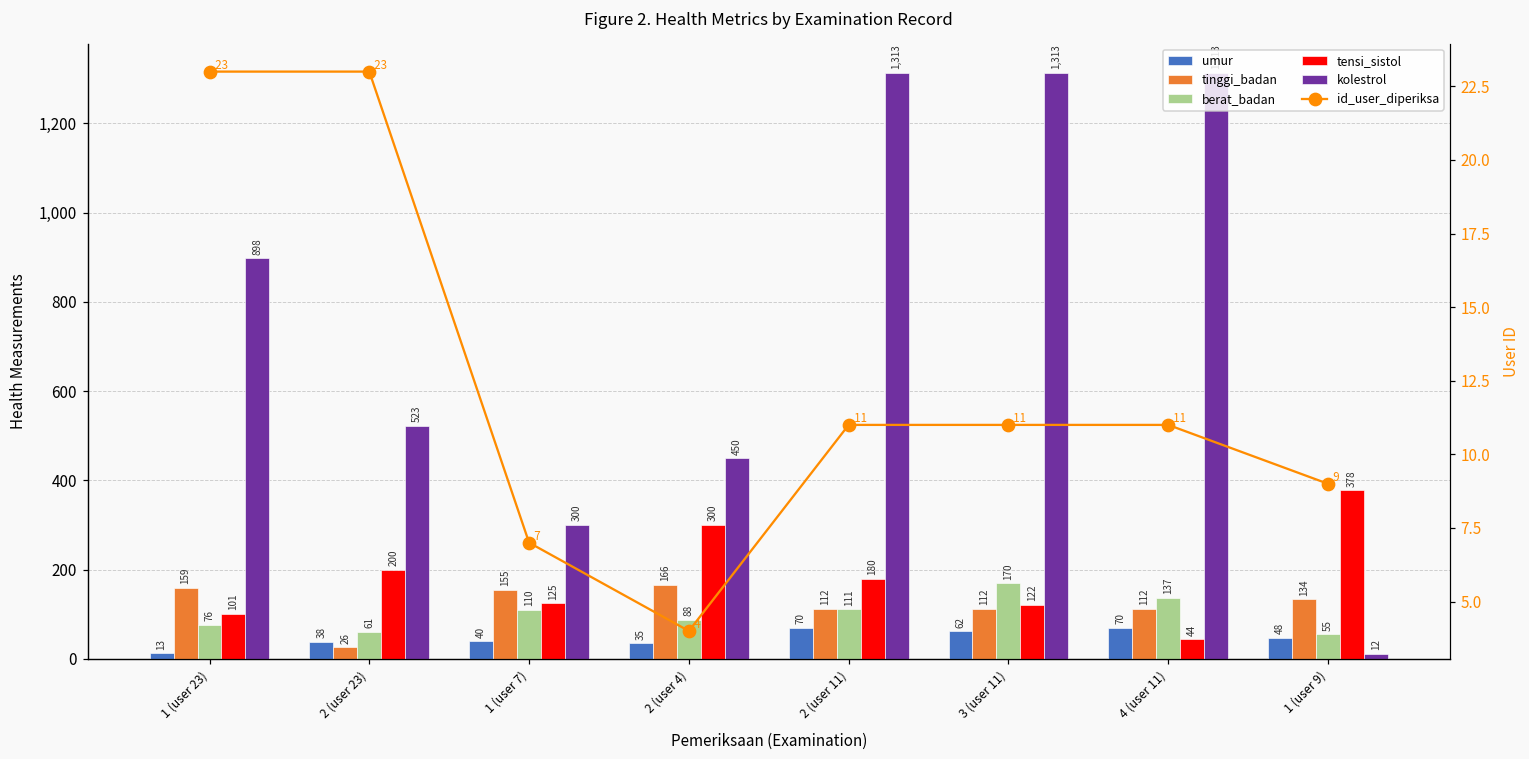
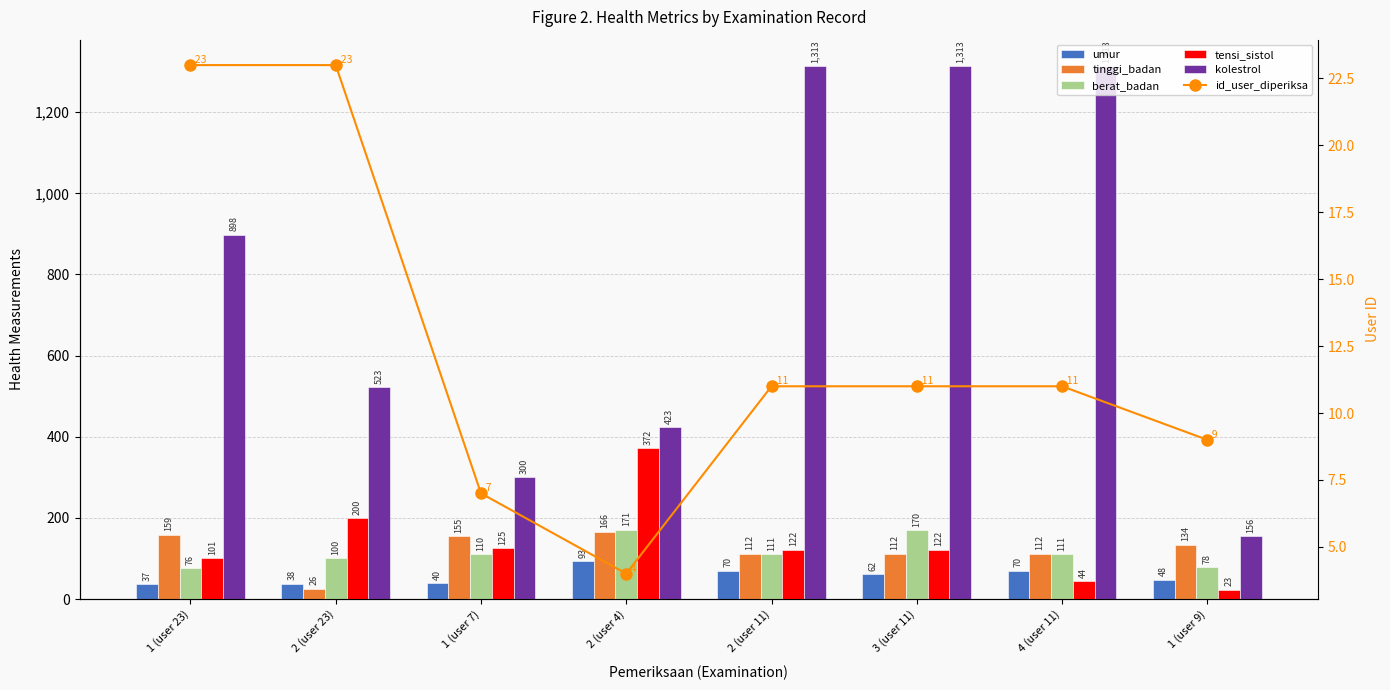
  {
    "umur": {
-     "1 (user 23)": "13",
+     "1 (user 23)": "37",
      "2 (user 23)": "38",
      "1 (user 7)": "40",
-     "2 (user 4)": "35",
+     "2 (user 4)": "93",
      "2 (user 11)": "70",
      "3 (user 11)": "62",
      "4 (user 11)": "70",
      "1 (user 9)": "48"
    },
    "berat_badan": {
      "1 (user 23)": "76",
-     "2 (user 23)": "61",
+     "2 (user 23)": "100",
      "1 (user 7)": "110",
-     "2 (user 4)": "88",
+     "2 (user 4)": "171",
      "2 (user 11)": "111",
      "3 (user 11)": "170",
-     "4 (user 11)": "137",
-     "1 (user 9)": "55"
+     "4 (user 11)": "111",
+     "1 (user 9)": "78"
    },
    "tensi_sistol": {
      "1 (user 23)": "101",
      "2 (user 23)": "200",
      "1 (user 7)": "125",
-     "2 (user 4)": "300",
-     "2 (user 11)": "180",
+     "2 (user 4)": "372",
+     "2 (user 11)": "122",
      "3 (user 11)": "122",
      "4 (user 11)": "44",
-     "1 (user 9)": "378"
+     "1 (user 9)": "23"
    },
    "kolestrol": {
      "1 (user 23)": "898",
      "2 (user 23)": "523",
      "1 (user 7)": "300",
-     "2 (user 4)": "450",
+     "2 (user 4)": "423",
      "2 (user 11)": "1,313",
      "3 (user 11)": "1,313",
-     "1 (user 9)": "12"
+     "1 (user 9)": "156"
    }
  }
